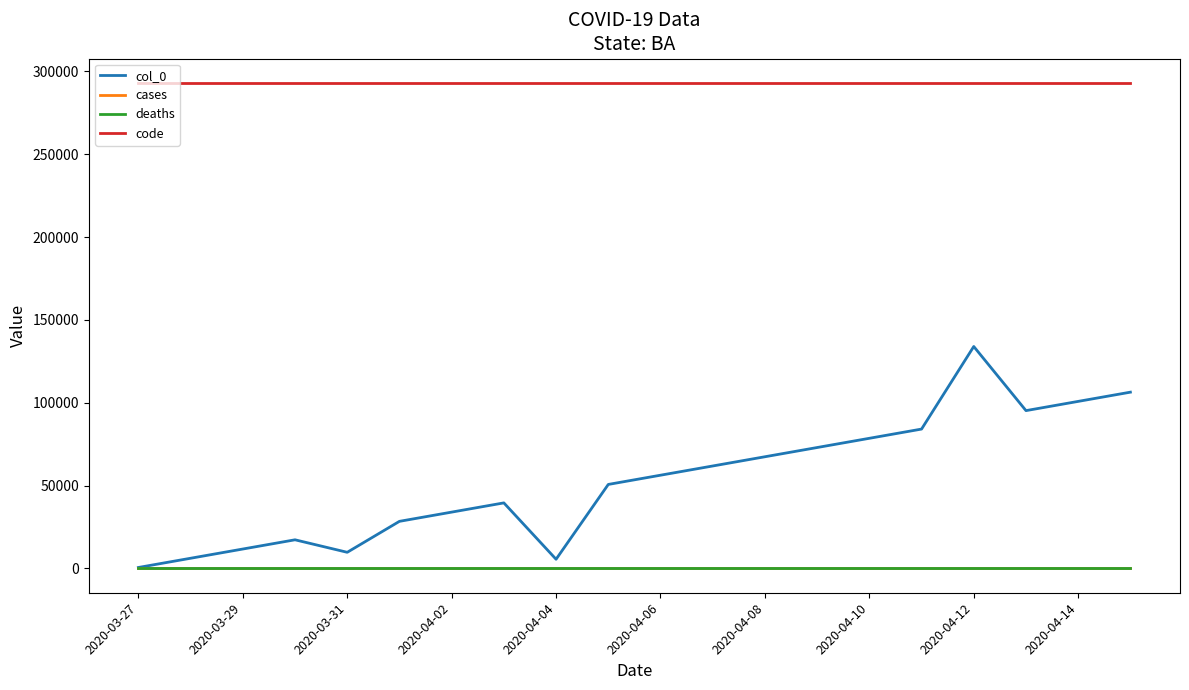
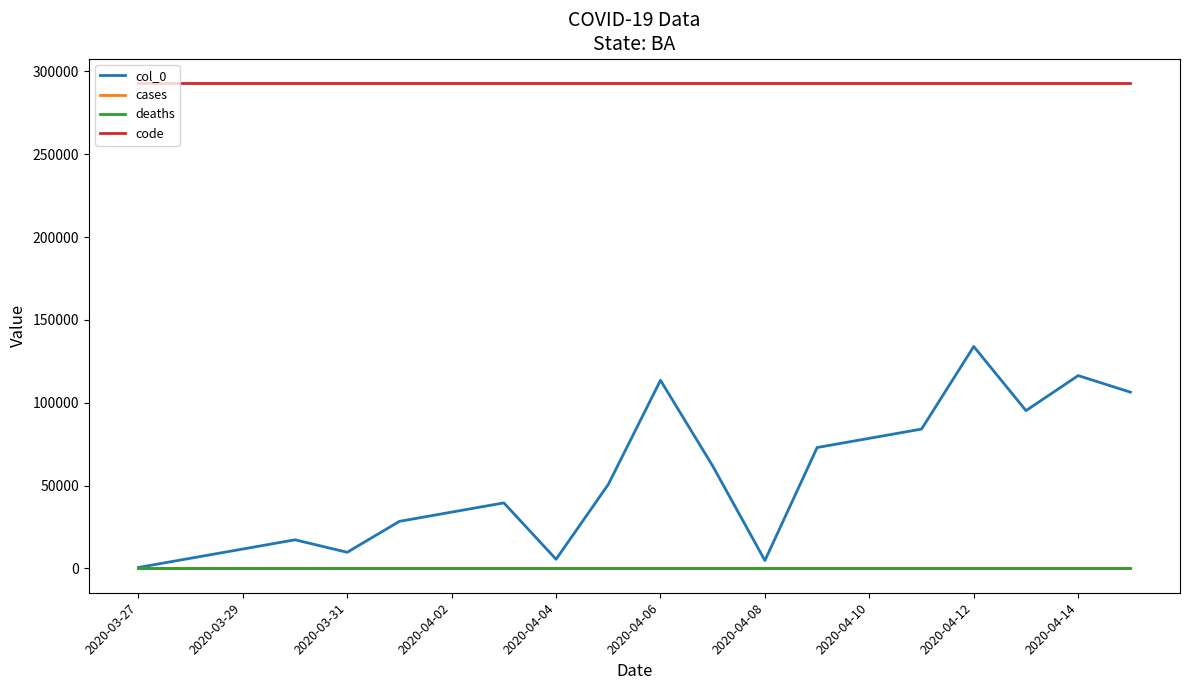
  {
    "col_0": {
      "2020-03-29": 12000,
      "2020-03-31": 10000,
      "2020-04-02": 34000,
      "2020-04-04": 6000,
-     "2020-04-06": 56000,
-     "2020-04-08": 67000,
+     "2020-04-06": 114000,
+     "2020-04-08": 5000,
      "2020-04-10": 79000,
      "2020-04-12": 134000,
-     "2020-04-14": 101000
+     "2020-04-14": 116000
    },
    "deaths": {
      "2020-03-29": 0,
      "2020-03-31": 0,
      "2020-04-02": 0,
      "2020-04-04": 0,
      "2020-04-06": 0,
      "2020-04-08": 0,
      "2020-04-10": 0,
      "2020-04-12": 0,
      "2020-04-14": 0
    },
    "code": {
      "2020-03-29": 293000,
      "2020-03-31": 293000,
      "2020-04-02": 293000,
      "2020-04-04": 293000,
      "2020-04-06": 293000,
      "2020-04-08": 293000,
      "2020-04-10": 293000,
      "2020-04-12": 293000,
      "2020-04-14": 293000
    }
  }
